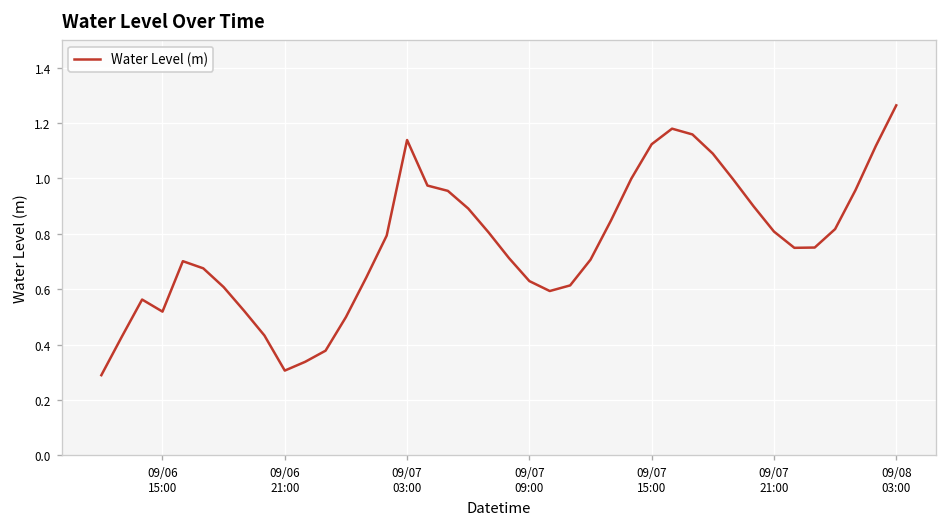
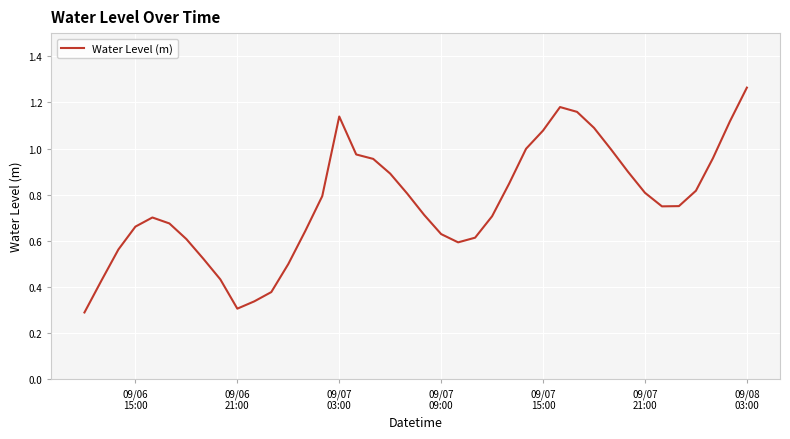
  {
-   "09/06 15:00": 0.52,
+   "09/06 15:00": 0.66,
    "09/06 21:00": 0.31,
    "09/07 03:00": 1.14,
    "09/07 09:00": 0.63,
-   "09/07 15:00": 1.12,
+   "09/07 15:00": 1.08,
    "09/07 21:00": 0.81,
    "09/08 03:00": 1.26
  }
